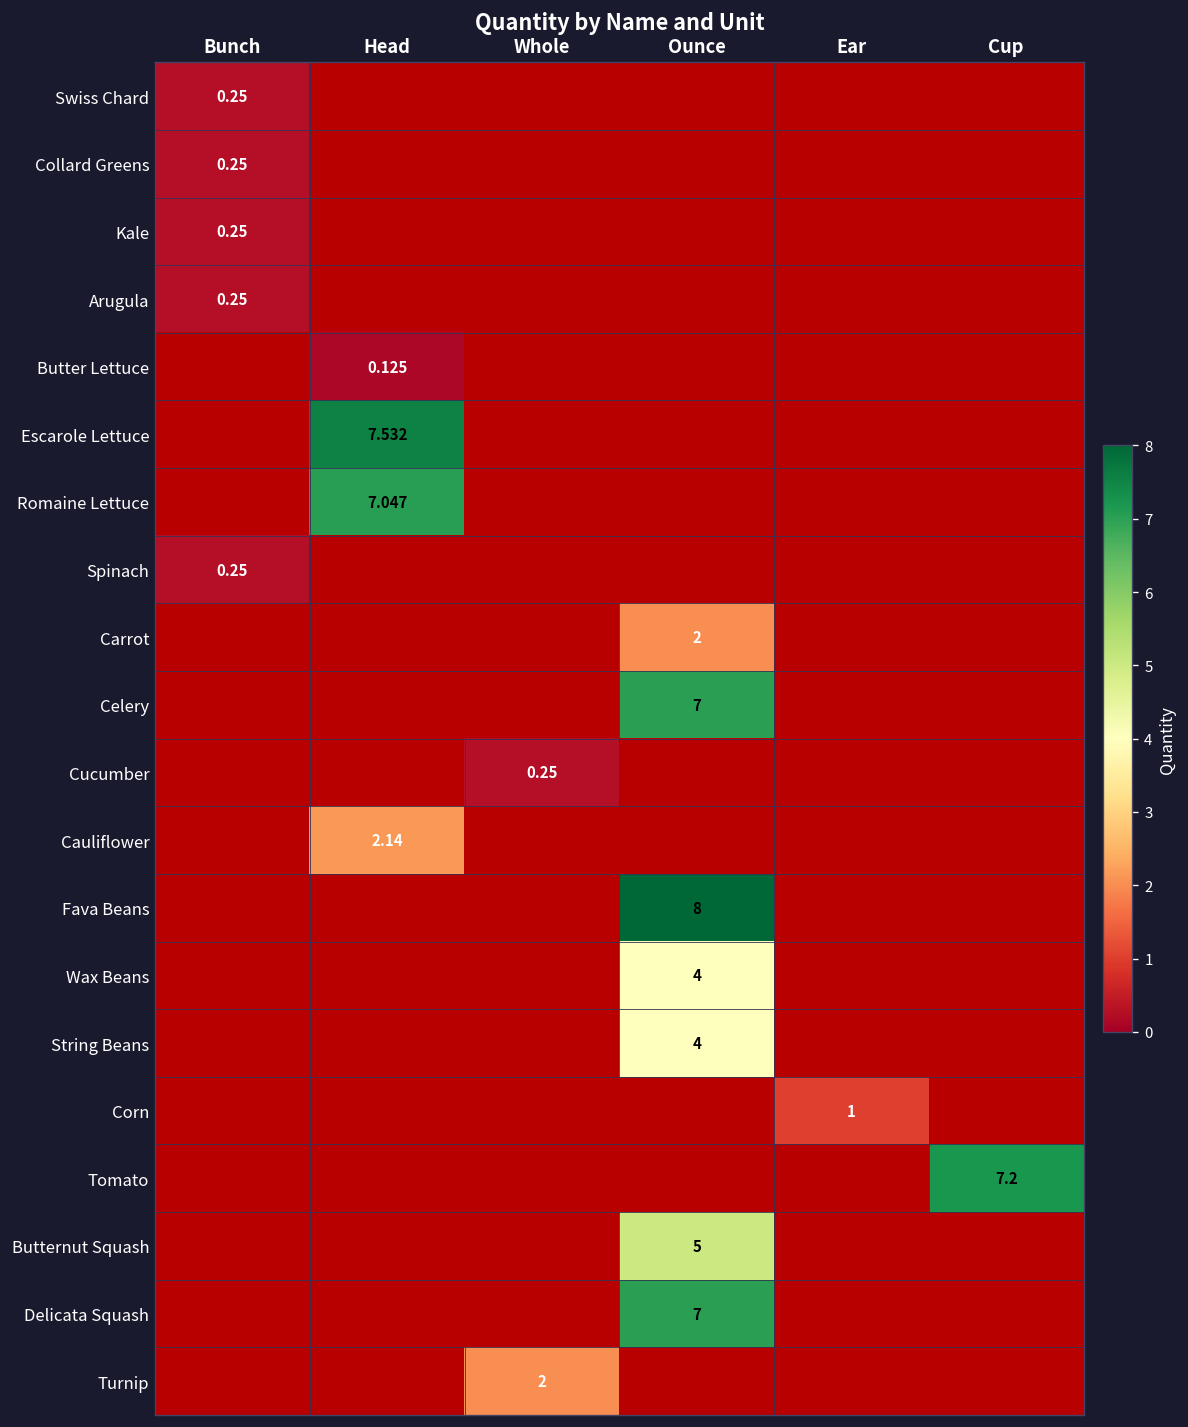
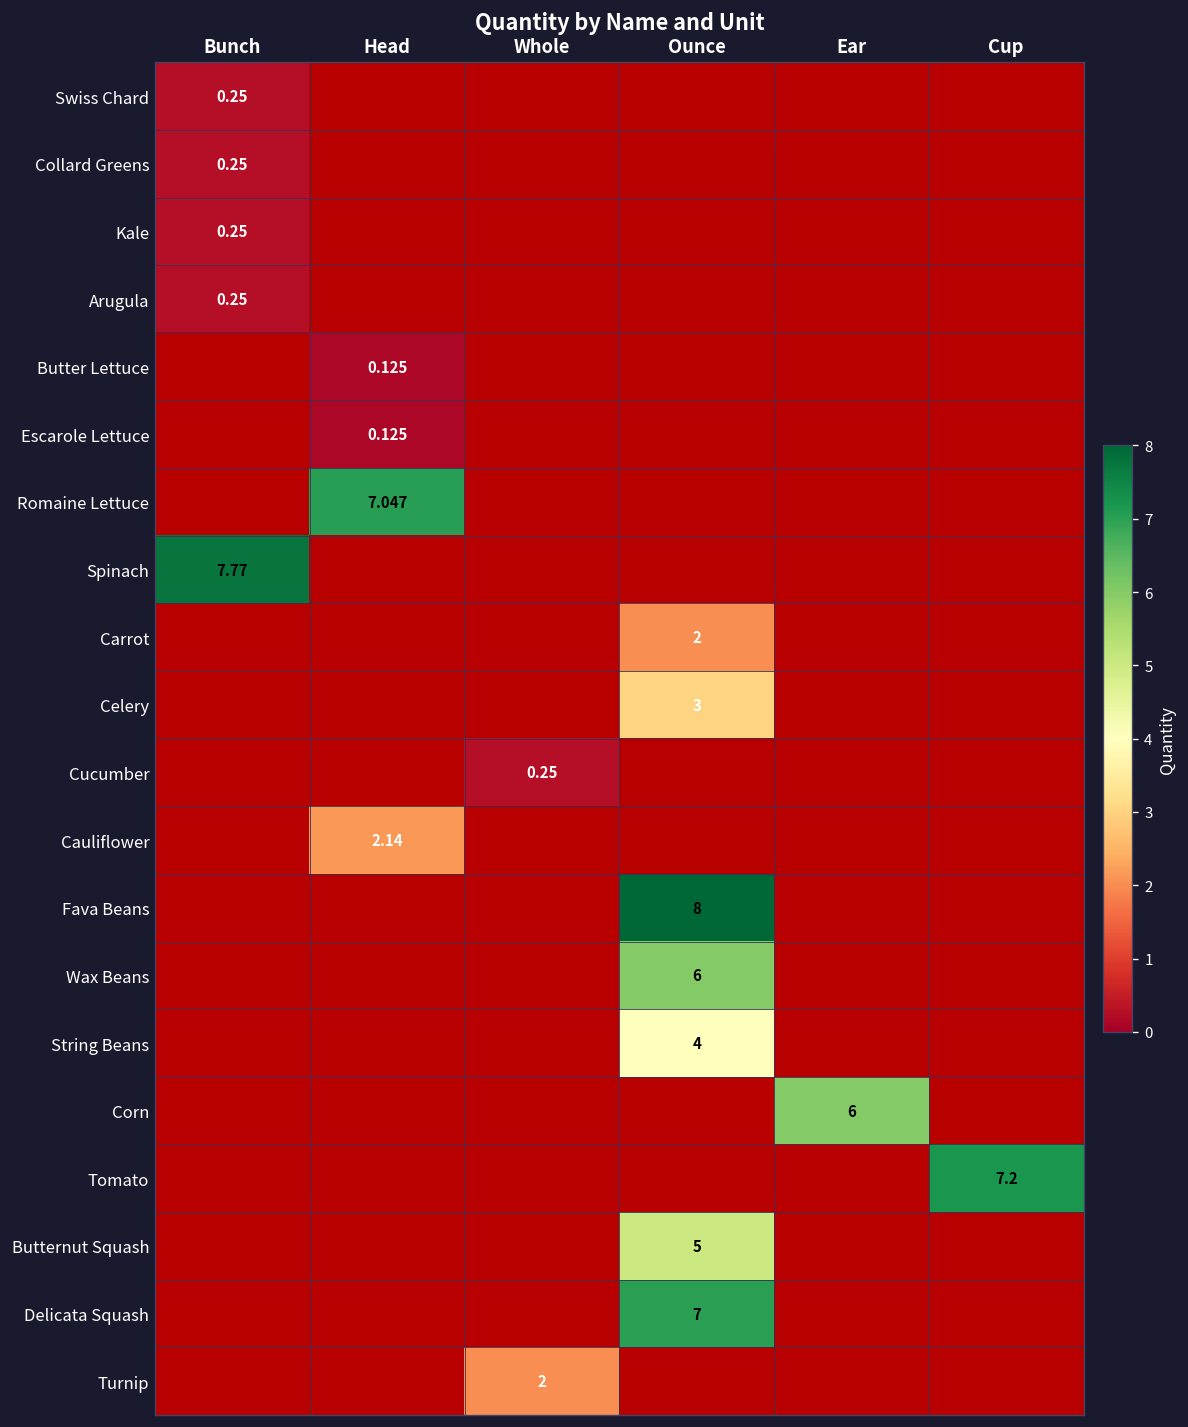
  {
    "Swiss Chard": {
      "Bunch": 0.25
    },
    "Collard Greens": {
      "Bunch": 0.25
    },
    "Kale": {
      "Bunch": 0.25
    },
    "Arugula": {
      "Bunch": 0.25
    },
    "Butter Lettuce": {
      "Head": 0.125
    },
    "Escarole Lettuce": {
-     "Head": 7.532
+     "Head": 0.125
    },
    "Romaine Lettuce": {
      "Head": 7.047
    },
    "Spinach": {
-     "Bunch": 0.25
+     "Bunch": 7.77
    },
    "Carrot": {
      "Ounce": 2
    },
    "Celery": {
-     "Ounce": 7
+     "Ounce": 3
    },
    "Cucumber": {
      "Whole": 0.25
    },
    "Cauliflower": {
      "Head": 2.14
    },
    "Fava Beans": {
      "Ounce": 8
    },
    "Wax Beans": {
-     "Ounce": 4
+     "Ounce": 6
    },
    "String Beans": {
      "Ounce": 4
    },
    "Corn": {
-     "Ear": 1
+     "Ear": 6
    },
    "Tomato": {
      "Cup": 7.2
    },
    "Butternut Squash": {
      "Ounce": 5
    },
    "Delicata Squash": {
      "Ounce": 7
    },
    "Turnip": {
      "Whole": 2
    }
  }
